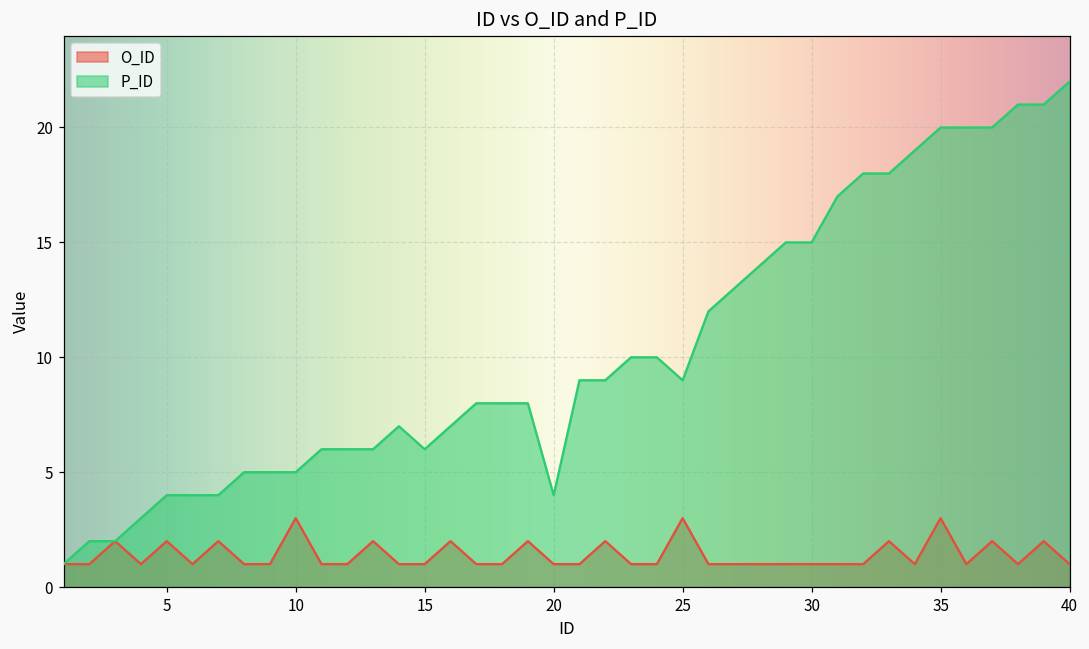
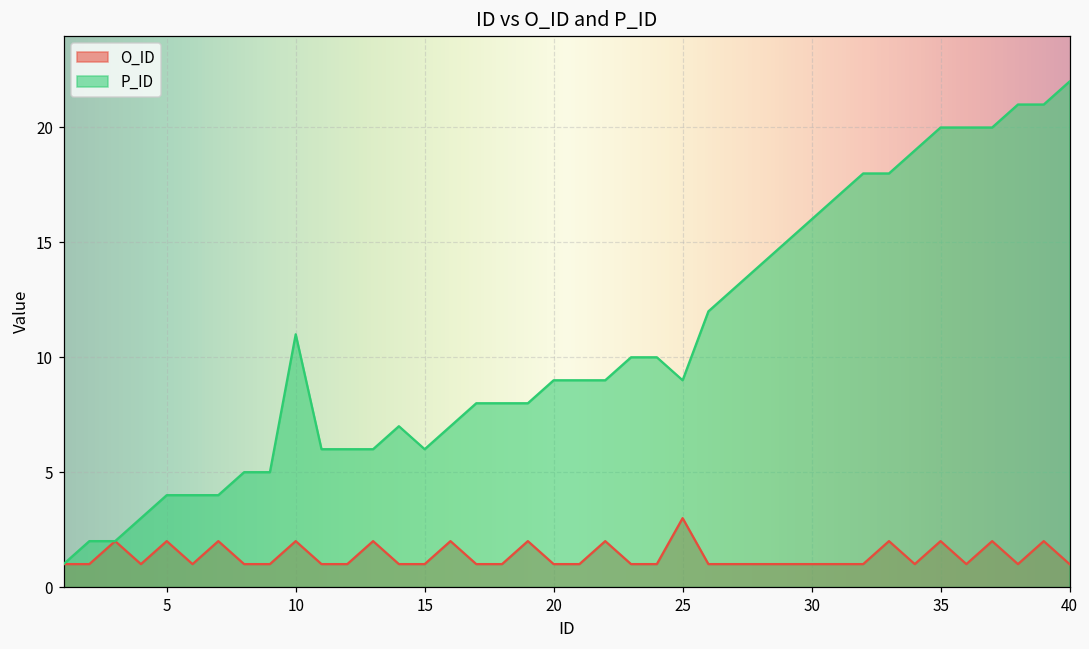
  {
    "O_ID": {
      "5": 2,
-     "10": 3,
+     "10": 2,
      "15": 1,
      "20": 1,
      "25": 3,
      "30": 1,
-     "35": 3,
+     "35": 2,
      "40": 1
    },
    "P_ID": {
      "5": 4,
-     "10": 5,
+     "10": 11,
      "15": 6,
-     "20": 4,
+     "20": 9,
      "25": 9,
-     "30": 15,
+     "30": 16,
      "35": 20,
      "40": 22
    }
  }
